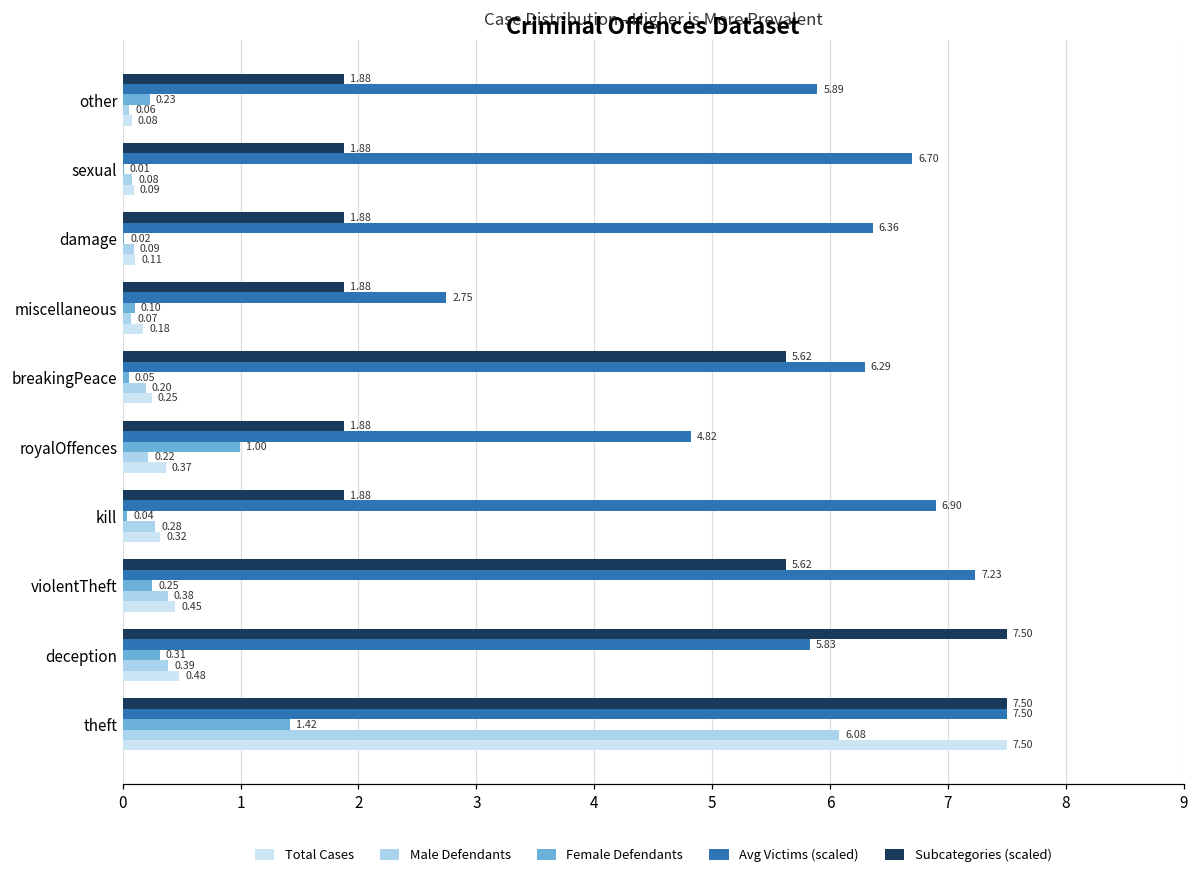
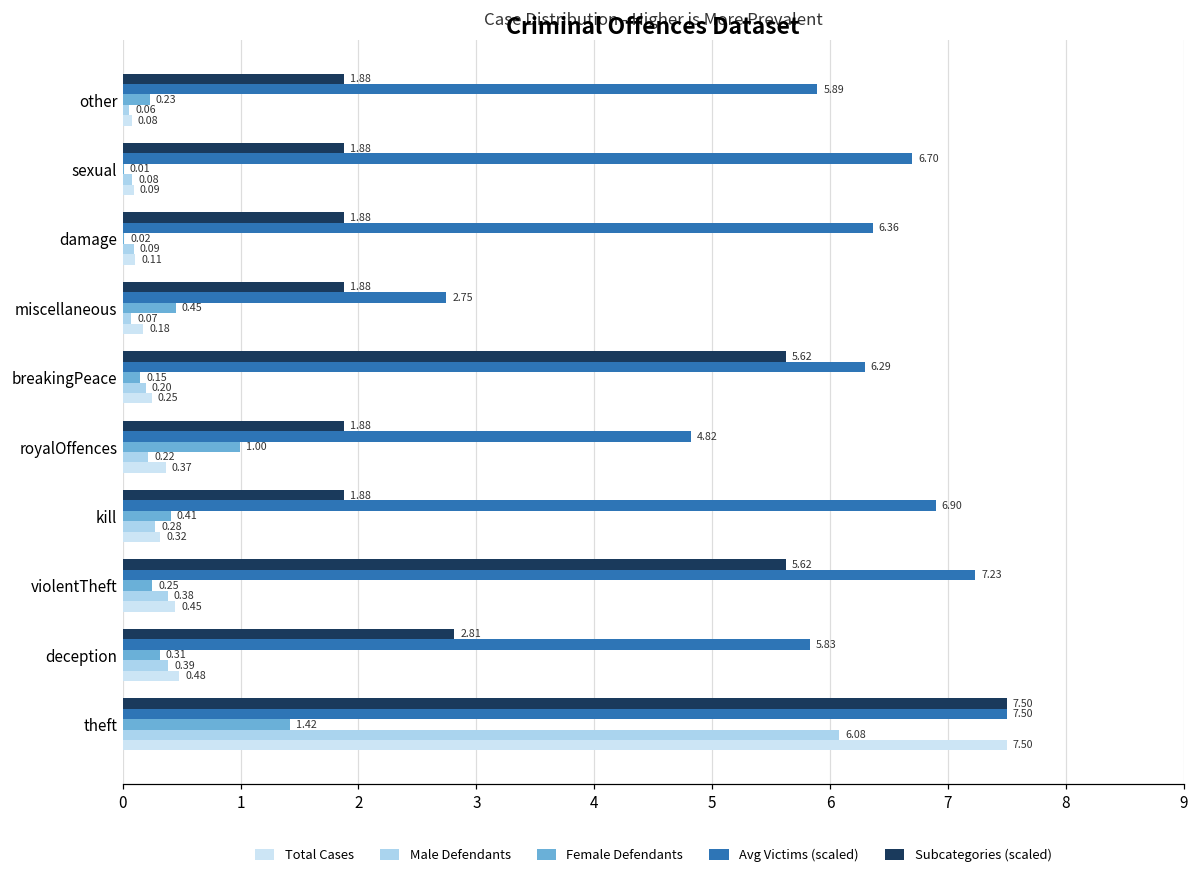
  {
    "Female Defendants": {
      "other": 0.23,
      "sexual": 0.01,
      "damage": 0.02,
-     "miscellaneous": 0.10,
-     "breakingPeace": 0.05,
+     "miscellaneous": 0.45,
+     "breakingPeace": 0.15,
      "royalOffences": 1.00,
-     "kill": 0.04,
+     "kill": 0.41,
      "violentTheft": 0.25,
      "deception": 0.31,
      "theft": 1.42
    },
    "Avg Victims (scaled)": {
      "other": 5.89,
      "sexual": 6.70,
      "damage": 6.36,
      "miscellaneous": 2.75,
      "breakingPeace": 6.29,
      "royalOffences": 4.82,
      "kill": 6.90,
      "violentTheft": 7.23,
      "deception": 5.83,
      "theft": 7.50
    },
    "Subcategories (scaled)": {
      "other": 1.88,
      "sexual": 1.88,
      "damage": 1.88,
      "miscellaneous": 1.88,
      "breakingPeace": 5.62,
      "royalOffences": 1.88,
      "kill": 1.88,
      "violentTheft": 5.62,
-     "deception": 7.50,
+     "deception": 2.81,
      "theft": 7.50
    }
  }
